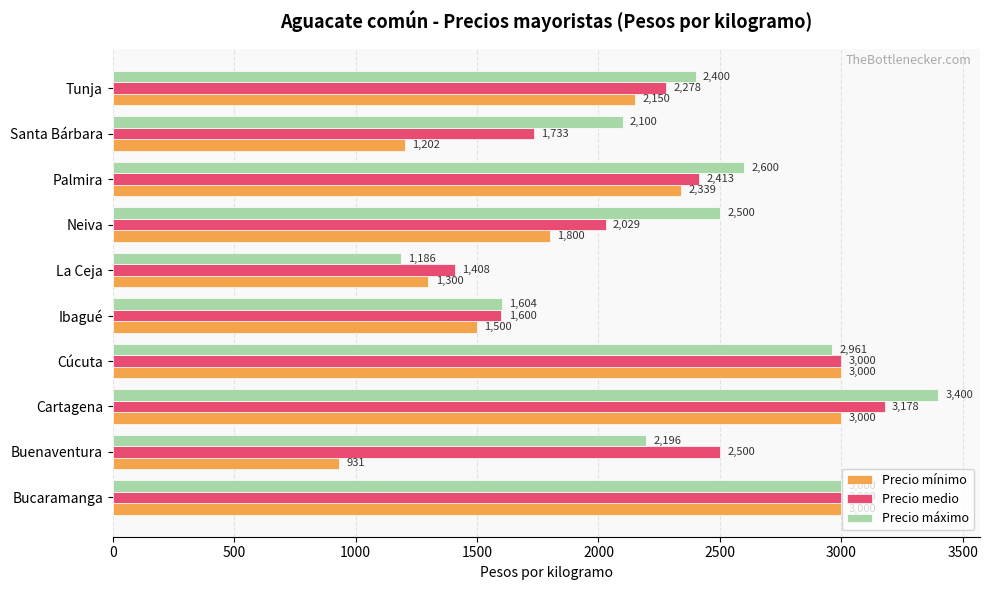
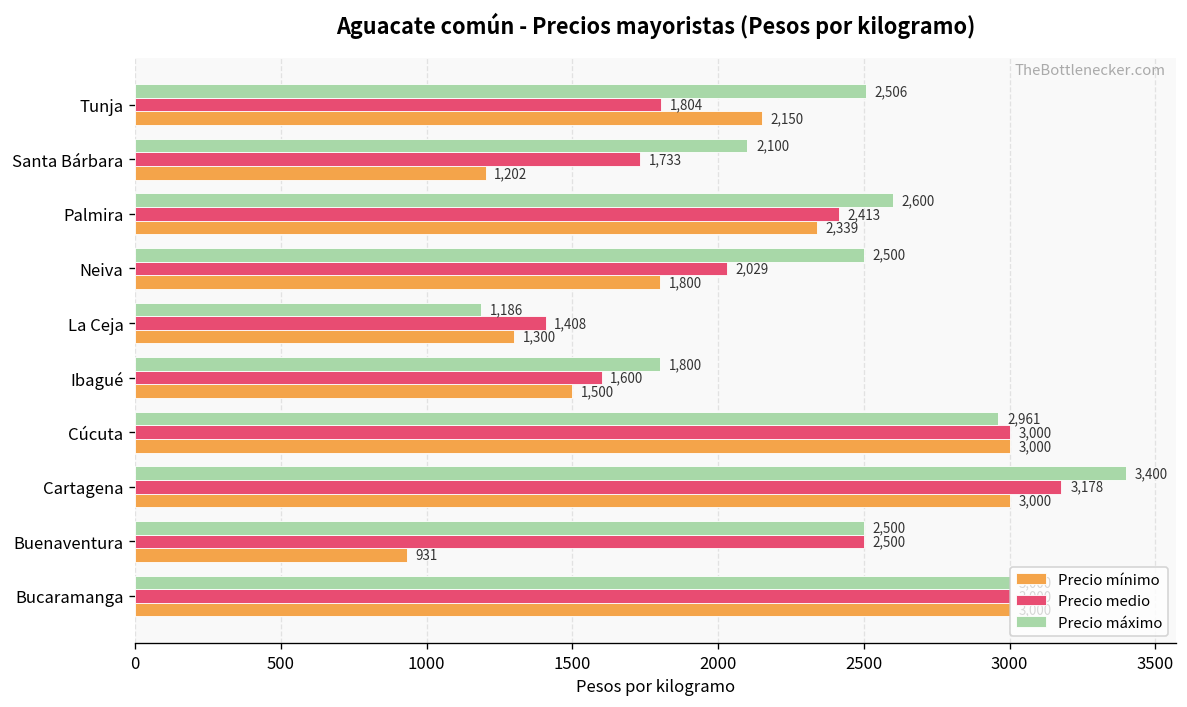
  {
    "Precio mínimo": {
      "Tunja": "2,150",
      "Santa Bárbara": "1,202",
      "Palmira": "2,339",
      "Neiva": "1,800",
      "La Ceja": "1,300",
      "Ibagué": "1,500",
      "Cúcuta": "3,000",
      "Cartagena": "3,000",
      "Buenaventura": "931"
    },
    "Precio medio": {
-     "Tunja": "2,278",
+     "Tunja": "1,804",
      "Santa Bárbara": "1,733",
      "Palmira": "2,413",
      "Neiva": "2,029",
      "La Ceja": "1,408",
      "Ibagué": "1,600",
      "Cúcuta": "3,000",
      "Cartagena": "3,178",
      "Buenaventura": "2,500"
    },
    "Precio máximo": {
-     "Tunja": "2,400",
+     "Tunja": "2,506",
      "Santa Bárbara": "2,100",
      "Palmira": "2,600",
      "Neiva": "2,500",
      "La Ceja": "1,186",
-     "Ibagué": "1,604",
+     "Ibagué": "1,800",
      "Cúcuta": "2,961",
      "Cartagena": "3,400",
-     "Buenaventura": "2,196"
+     "Buenaventura": "2,500"
    }
  }
